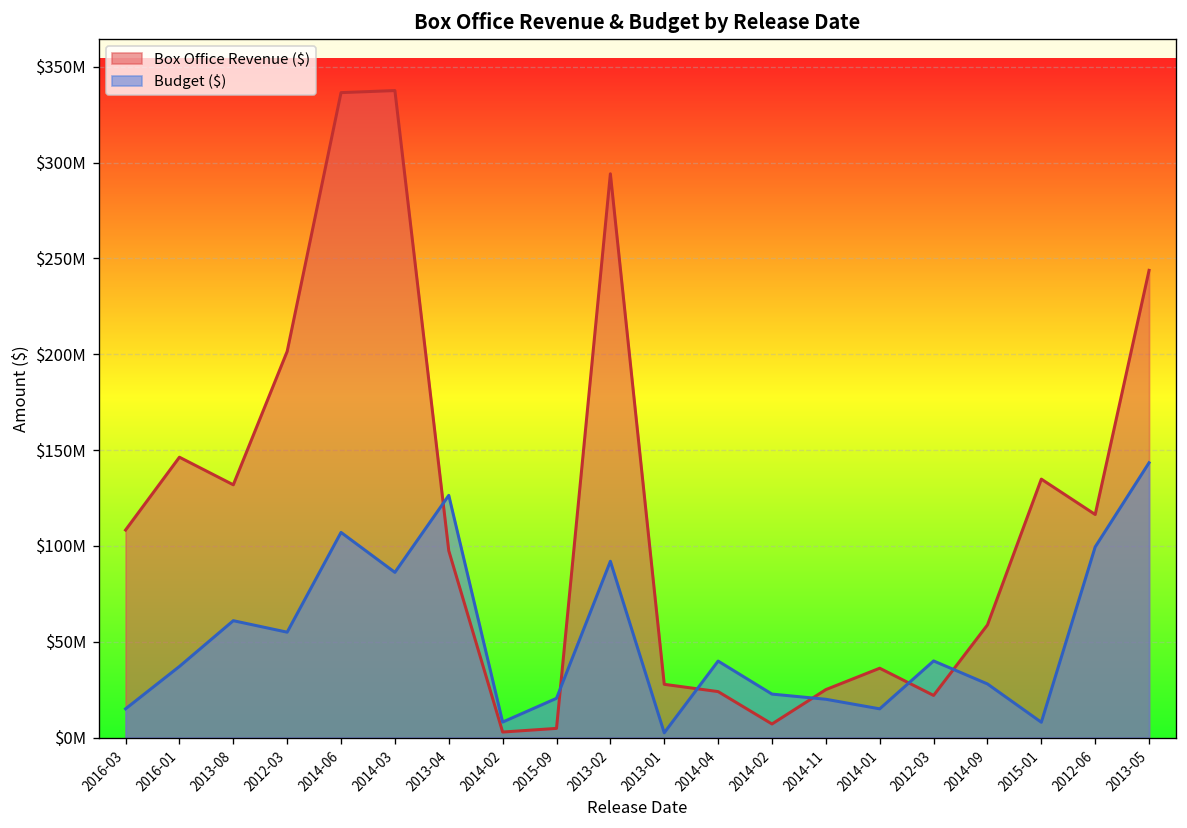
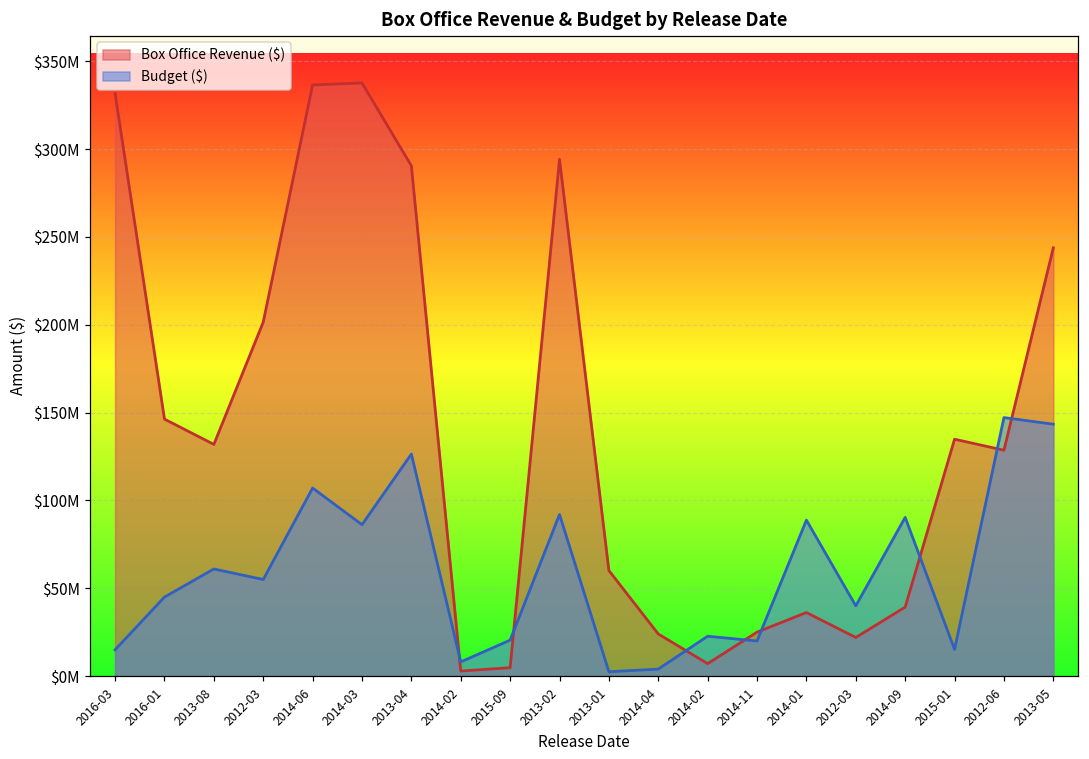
  {
    "Box Office Revenue ($)": {
-     "2016-03": "$108000000",
+     "2016-03": "$332000000",
      "2016-01": "$146000000",
      "2013-08": "$132000000",
      "2014-06": "$337000000",
      "2014-03": "$338000000",
-     "2013-04": "$98000000",
+     "2013-04": "$291000000",
      "2015-09": "$5000000",
      "2013-02": "$294000000",
-     "2013-01": "$28000000",
+     "2013-01": "$60000000",
      "2014-04": "$24000000",
      "2014-11": "$25000000",
      "2014-01": "$36000000",
-     "2014-09": "$59000000",
+     "2014-09": "$39000000",
      "2015-01": "$135000000",
-     "2012-06": "$116000000",
+     "2012-06": "$129000000",
      "2013-05": "$244000000"
    },
    "Budget ($)": {
      "2016-03": "$15000000",
-     "2016-01": "$37000000",
+     "2016-01": "$45000000",
      "2013-08": "$61000000",
      "2014-06": "$107000000",
      "2014-03": "$86000000",
      "2013-04": "$126000000",
      "2015-09": "$20000000",
      "2013-02": "$92000000",
      "2013-01": "$3000000",
-     "2014-04": "$40000000",
+     "2014-04": "$4000000",
      "2014-11": "$20000000",
-     "2014-01": "$15000000",
-     "2014-09": "$28000000",
-     "2015-01": "$8000000",
-     "2012-06": "$100000000",
+     "2014-01": "$89000000",
+     "2014-09": "$90000000",
+     "2015-01": "$15000000",
+     "2012-06": "$147000000",
      "2013-05": "$143000000"
    }
  }
